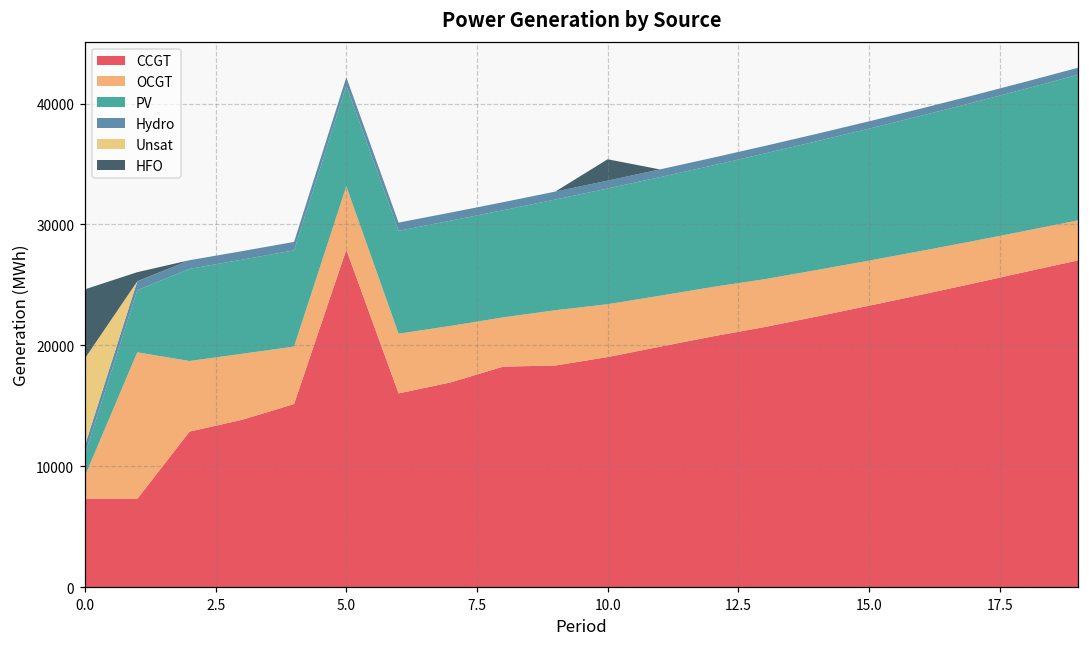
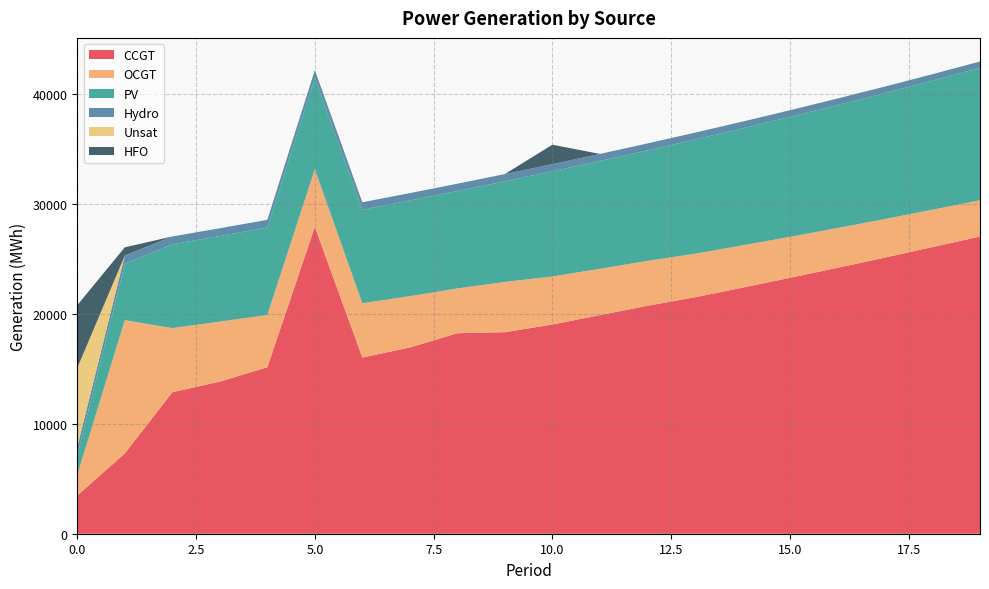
  {
    "CCGT": {
-     "0.0": 7300,
+     "0.0": 3500,
      "5.0": 27900,
      "10.0": 19000,
      "15.0": 23300
    },
    "HFO": {
      "0.0": 5700,
      "10.0": 1800
    }
  }
